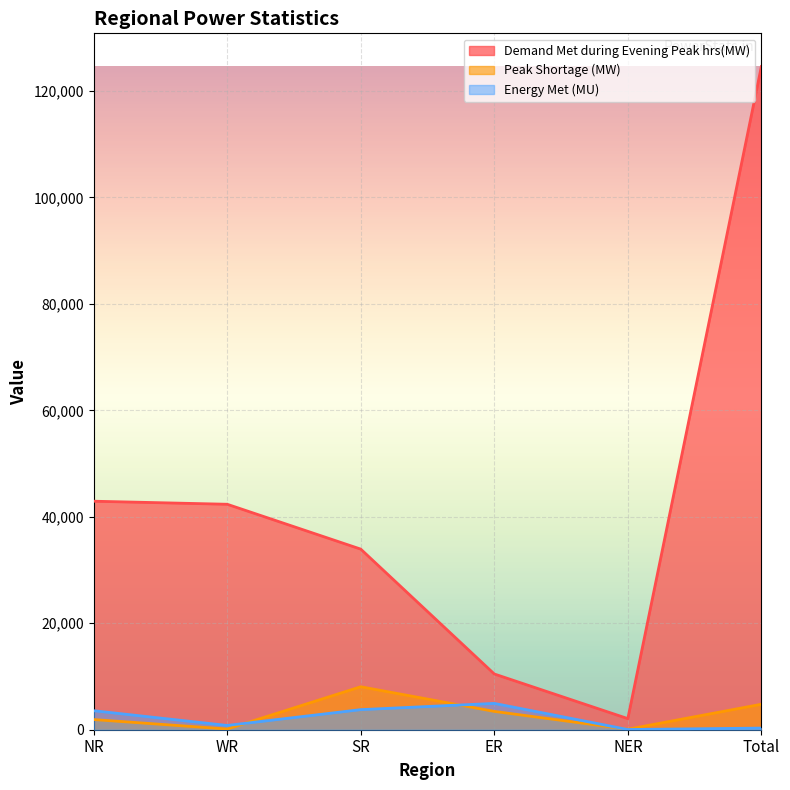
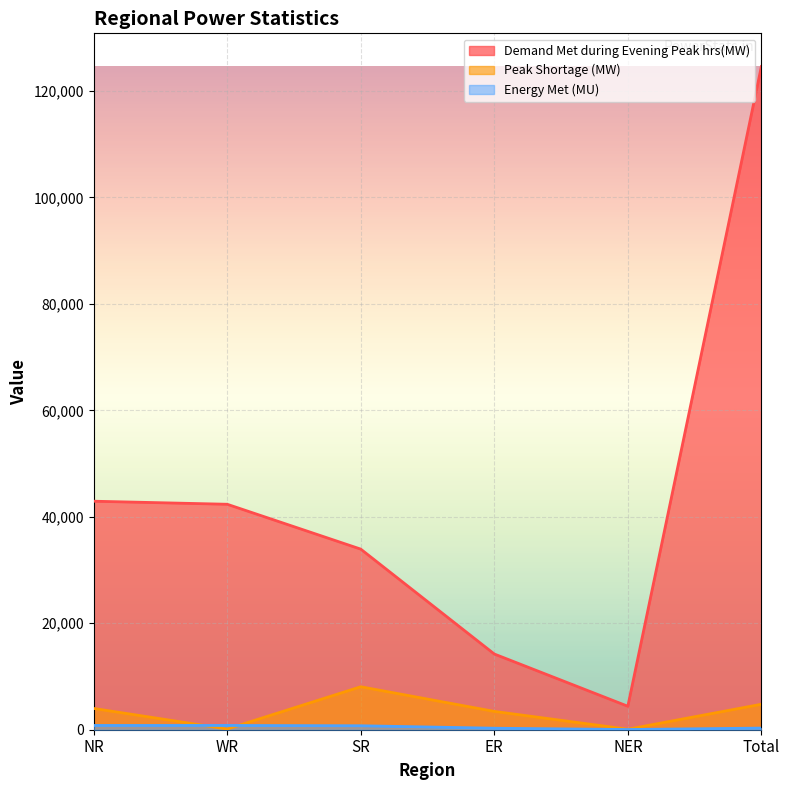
  {
    "Demand Met during Evening Peak hrs(MW)": {
      "NR": "43,000",
      "WR": "42,000",
      "SR": "34,000",
-     "ER": "10,000",
-     "NER": "2,000",
+     "ER": "14,000",
+     "NER": "4,000",
      "Total": "125,000"
    },
    "Peak Shortage (MW)": {
-     "NR": "2,000",
+     "NR": "4,000",
      "WR": "0",
      "SR": "8,000",
      "ER": "3,000",
      "Total": "5,000"
    },
    "Energy Met (MU)": {
-     "NR": "4,000",
+     "NR": "1,000",
      "WR": "1,000",
-     "SR": "4,000",
-     "ER": "5,000",
+     "SR": "1,000",
+     "ER": "0",
      "Total": "0"
    }
  }
